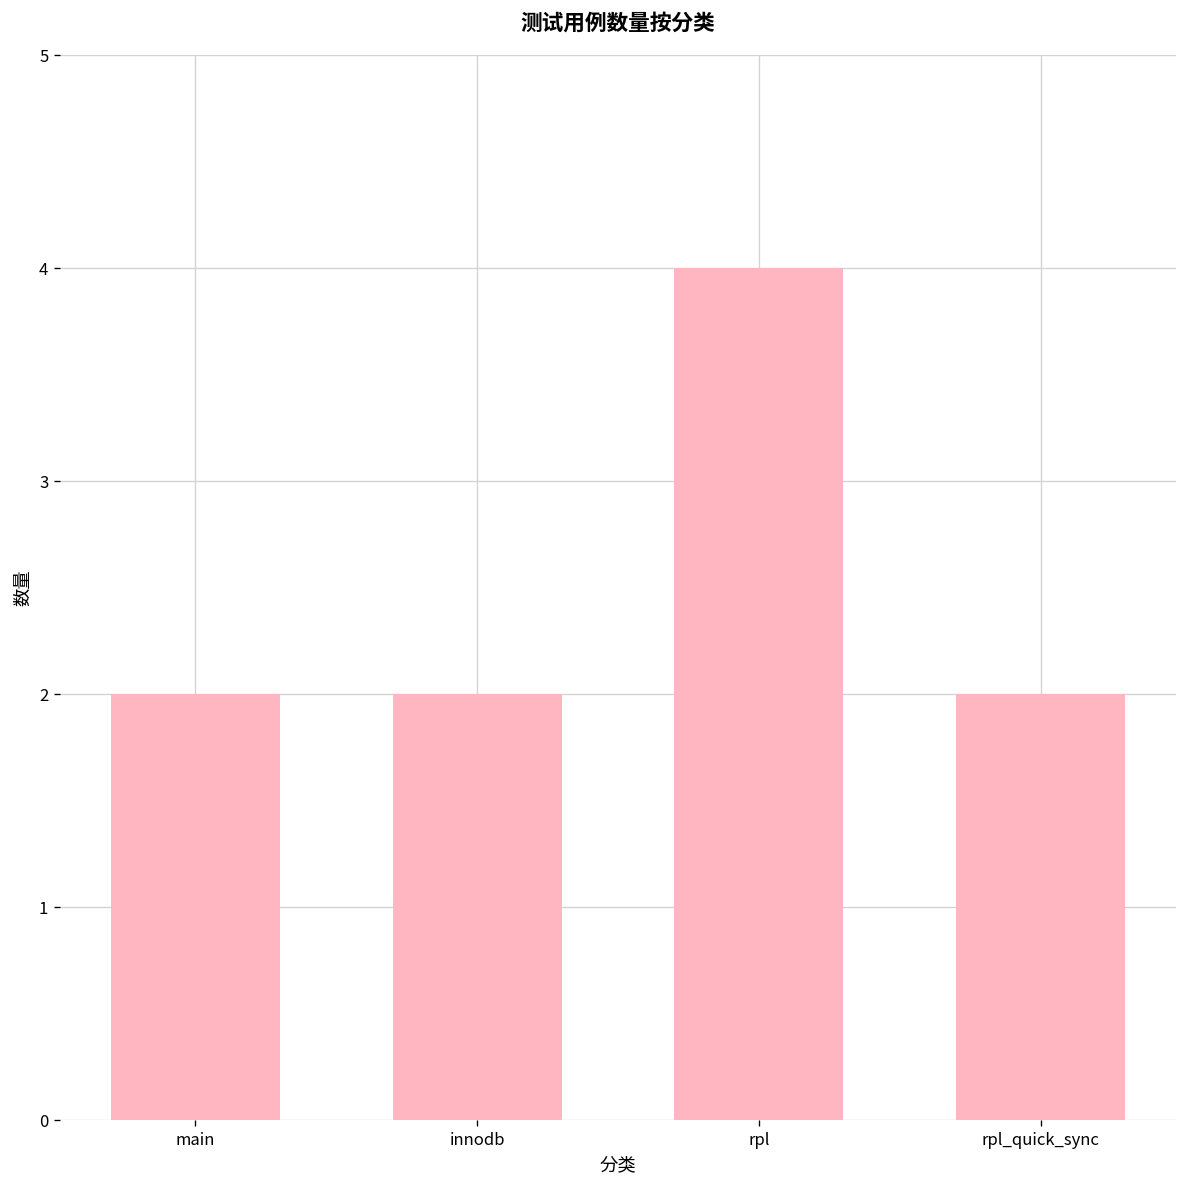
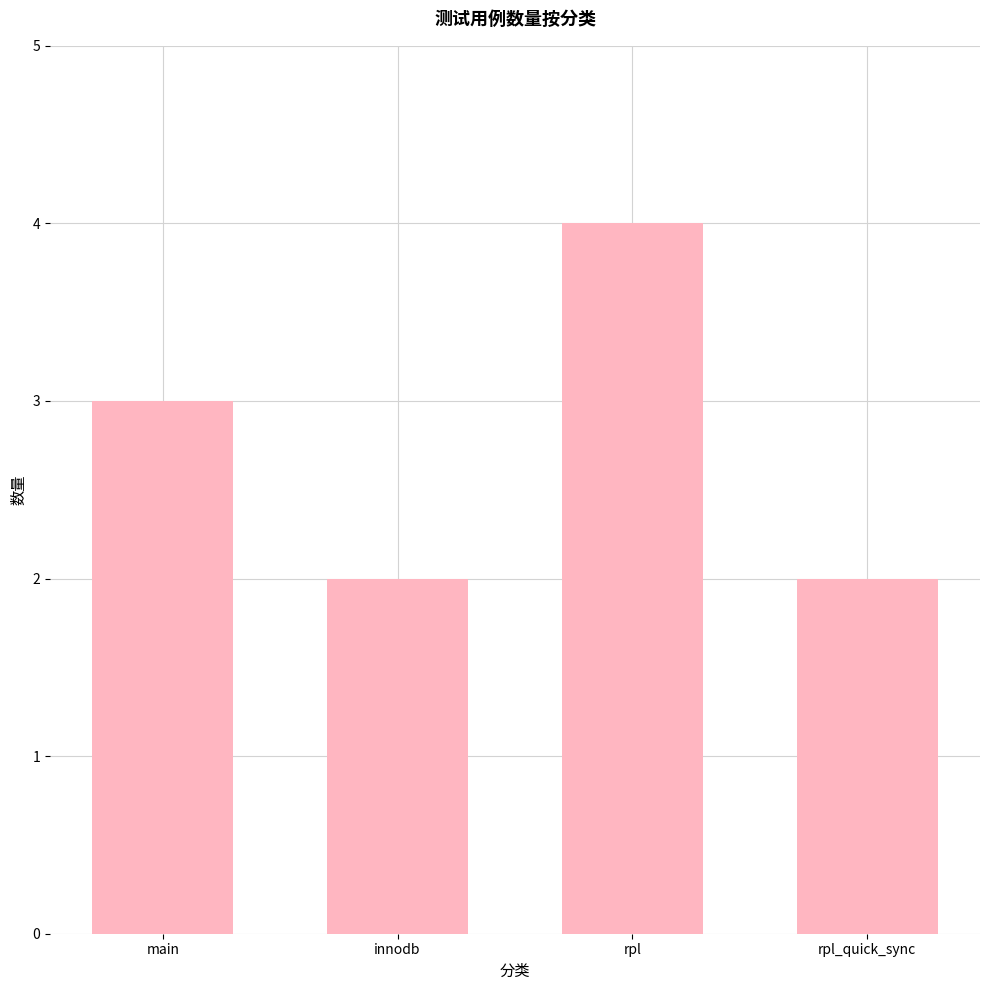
  {
-   "main": 2,
+   "main": 3,
    "innodb": 2,
    "rpl": 4,
    "rpl_quick_sync": 2
  }
